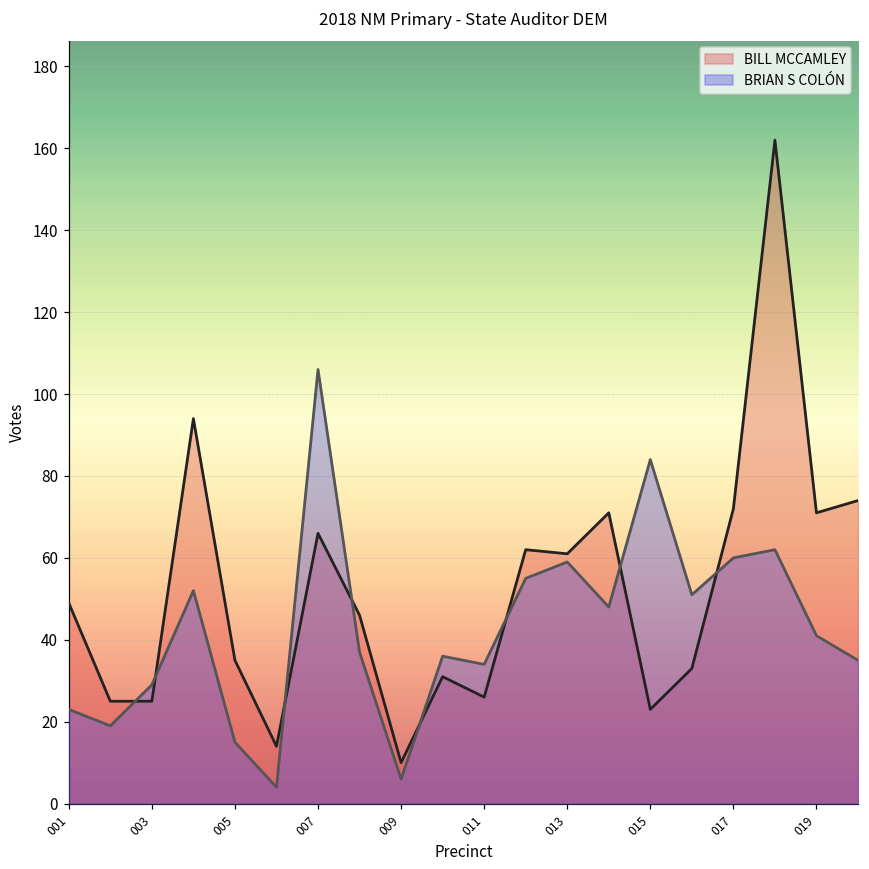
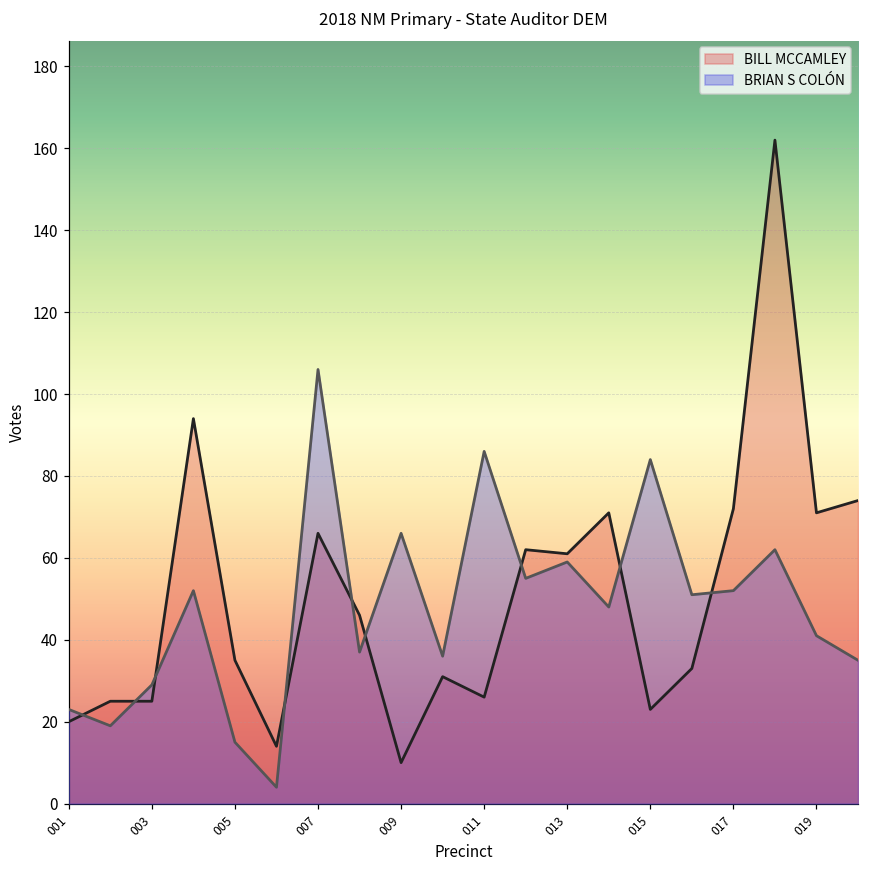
  {
    "BILL MCCAMLEY": {
-     "001": 49,
+     "001": 20,
      "003": 25,
      "005": 35,
      "007": 66,
      "009": 10,
      "011": 26,
      "013": 61,
      "015": 23,
      "017": 72,
      "019": 71
    },
    "BRIAN S COLÓN": {
      "001": 23,
      "003": 29,
      "005": 15,
      "007": 106,
-     "009": 6,
-     "011": 34,
+     "009": 66,
+     "011": 86,
      "013": 59,
      "015": 84,
-     "017": 60,
+     "017": 52,
      "019": 41
    }
  }
